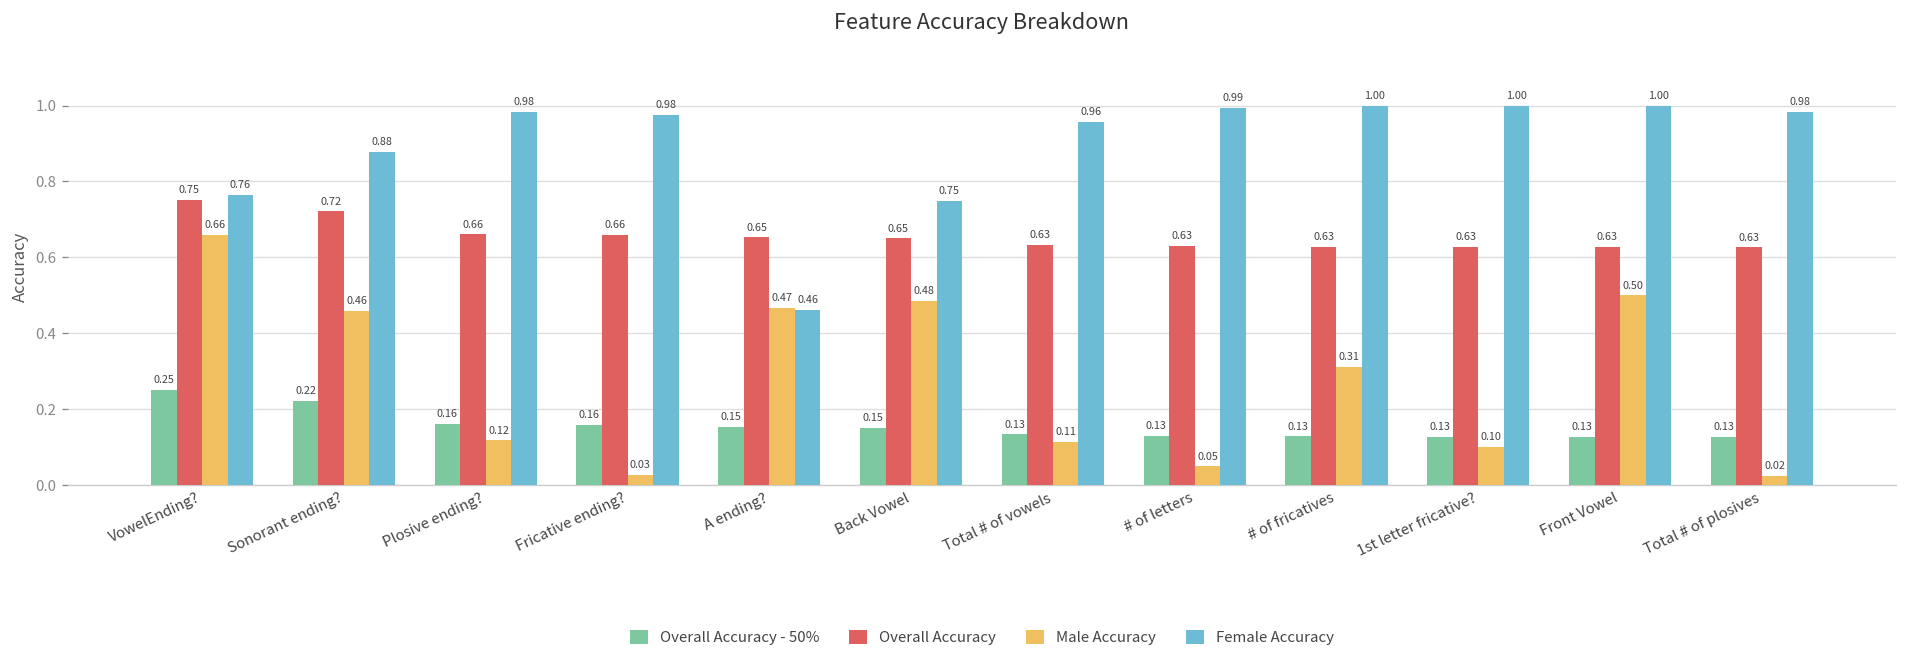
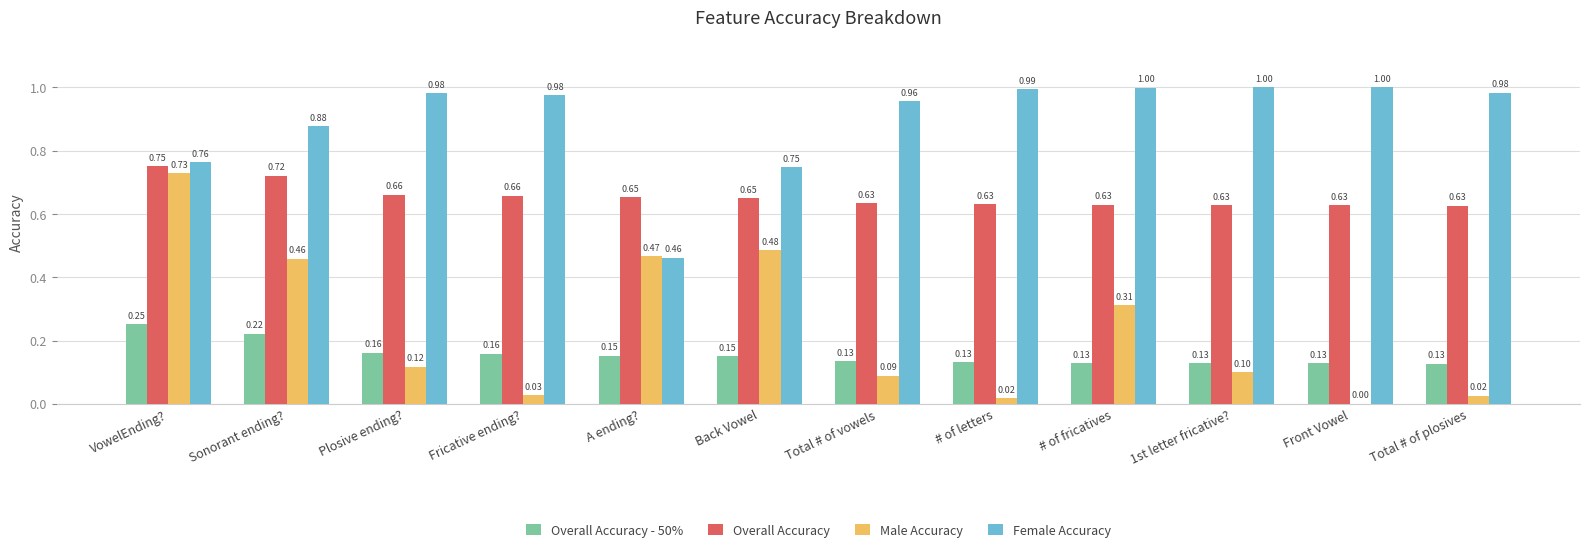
  {
    "Overall Accuracy": {
      "VowelEnding?": 0.75,
      "Sonorant ending?": 0.72,
      "Plosive ending?": 0.66,
      "Fricative ending?": 0.66,
      "A ending?": 0.65,
      "Back Vowel": 0.65,
      "Total # of vowels": 0.63,
      "# of letters": 0.63,
      "# of fricatives": 0.63,
      "1st letter fricative?": 0.63,
      "Front Vowel": 0.63,
      "Total # of plosives": 0.63
    },
    "Male Accuracy": {
-     "VowelEnding?": 0.66,
+     "VowelEnding?": 0.73,
      "Sonorant ending?": 0.46,
      "Plosive ending?": 0.12,
      "Fricative ending?": 0.03,
      "A ending?": 0.47,
      "Back Vowel": 0.48,
-     "Total # of vowels": 0.11,
-     "# of letters": 0.05,
+     "Total # of vowels": 0.09,
+     "# of letters": 0.02,
      "# of fricatives": 0.31,
      "1st letter fricative?": 0.10,
-     "Front Vowel": 0.50,
+     "Front Vowel": 0.00,
      "Total # of plosives": 0.02
    }
  }
